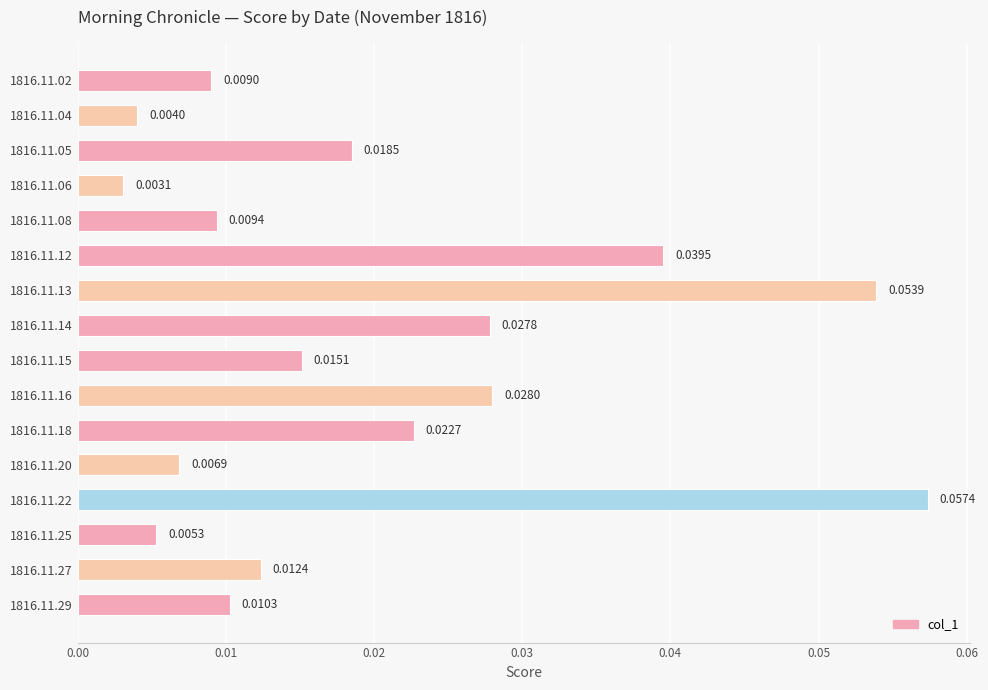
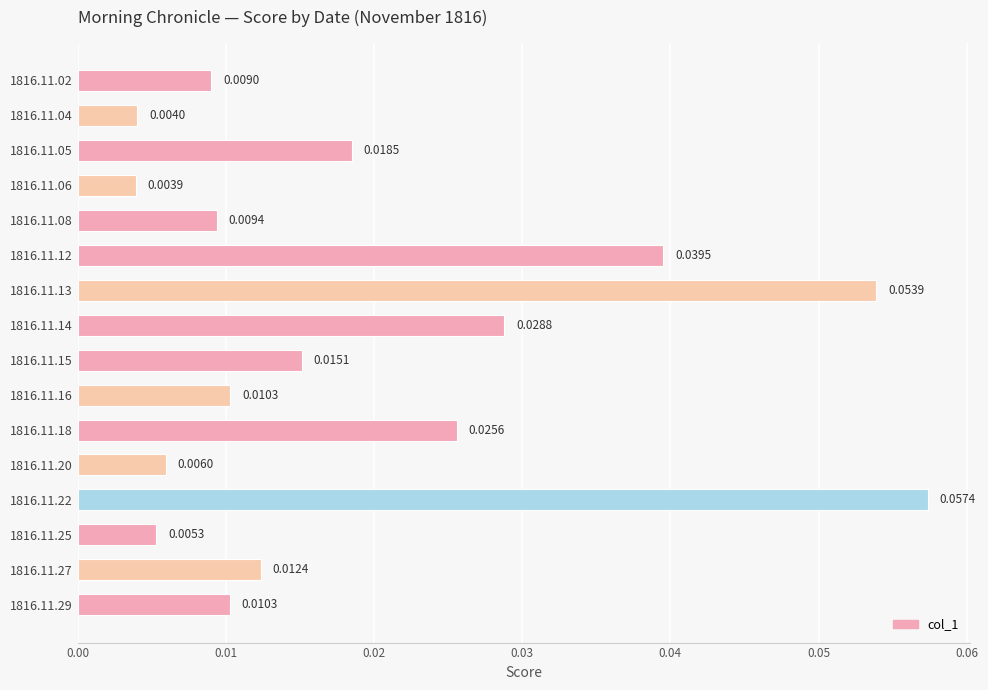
  {
    "1816.11.02": 0.0090,
    "1816.11.04": 0.0040,
    "1816.11.05": 0.0185,
-   "1816.11.06": 0.0031,
+   "1816.11.06": 0.0039,
    "1816.11.08": 0.0094,
    "1816.11.12": 0.0395,
    "1816.11.13": 0.0539,
-   "1816.11.14": 0.0278,
+   "1816.11.14": 0.0288,
    "1816.11.15": 0.0151,
-   "1816.11.16": 0.0280,
-   "1816.11.18": 0.0227,
-   "1816.11.20": 0.0069,
+   "1816.11.16": 0.0103,
+   "1816.11.18": 0.0256,
+   "1816.11.20": 0.0060,
    "1816.11.22": 0.0574,
    "1816.11.25": 0.0053,
    "1816.11.27": 0.0124,
    "1816.11.29": 0.0103
  }
